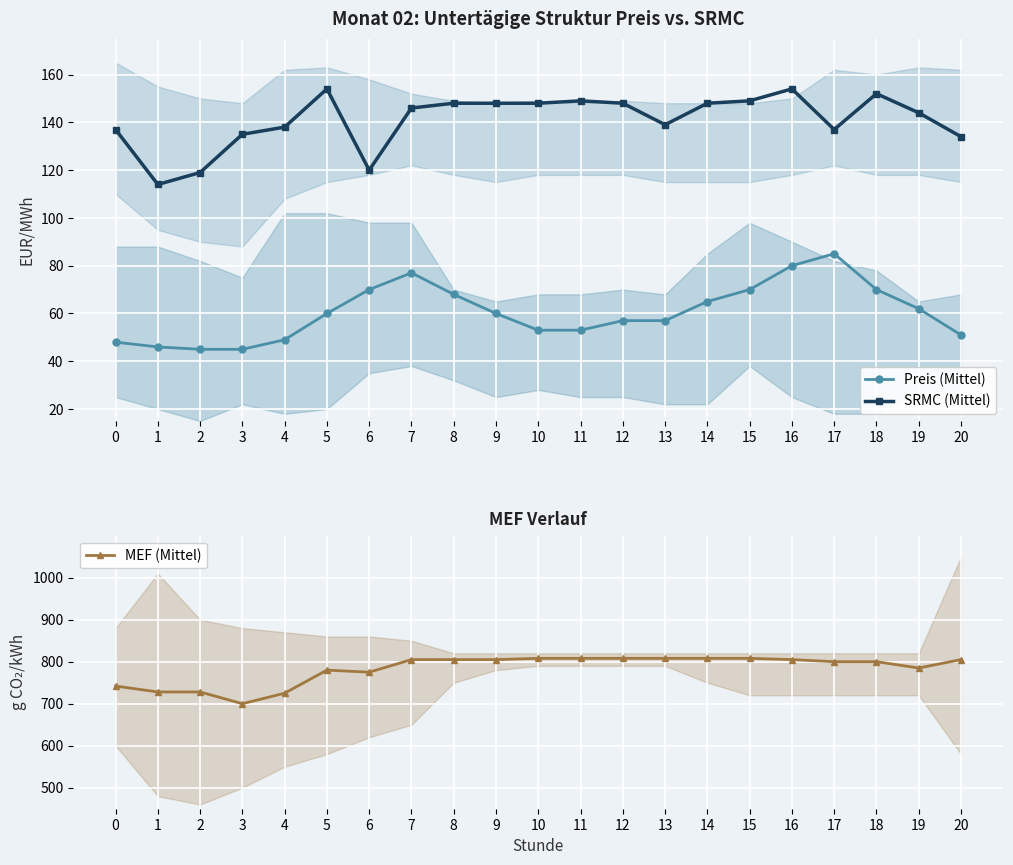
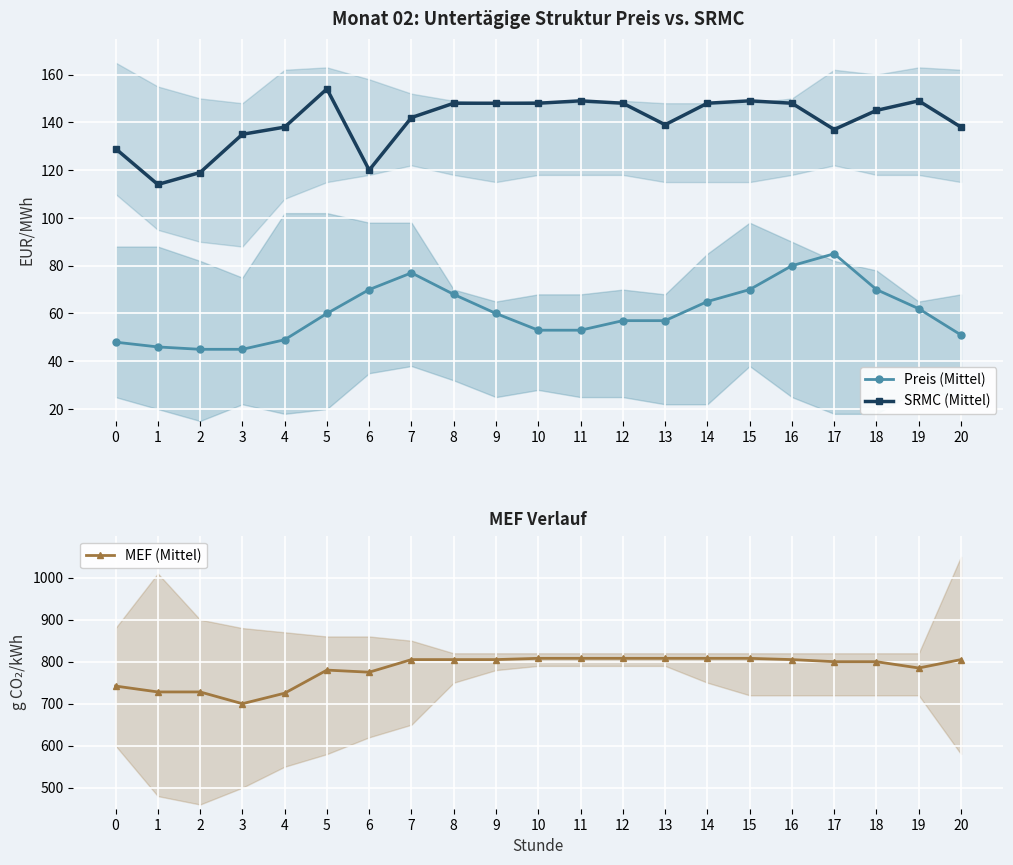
  {
    "Monat 02: Untertägige Struktur Preis vs. SRMC": {
      "SRMC (Mittel)": {
-       "0": 137,
+       "0": 129,
        "1": 114,
        "2": 119,
        "3": 135,
        "4": 138,
        "5": 154,
        "6": 120,
-       "7": 146,
+       "7": 142,
        "13": 139,
-       "16": 154,
+       "16": 148,
        "17": 137,
-       "18": 152,
-       "19": 144,
-       "20": 134
+       "18": 145,
+       "19": 149,
+       "20": 138
      }
    }
  }
